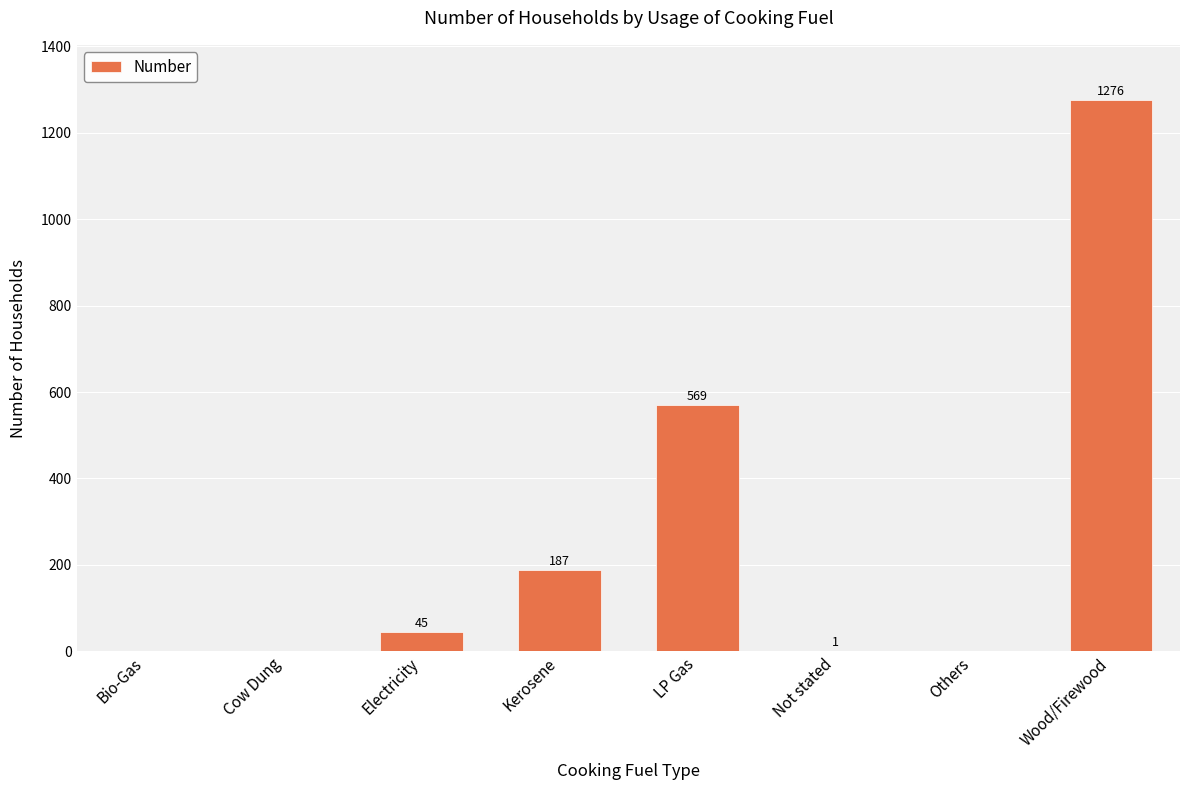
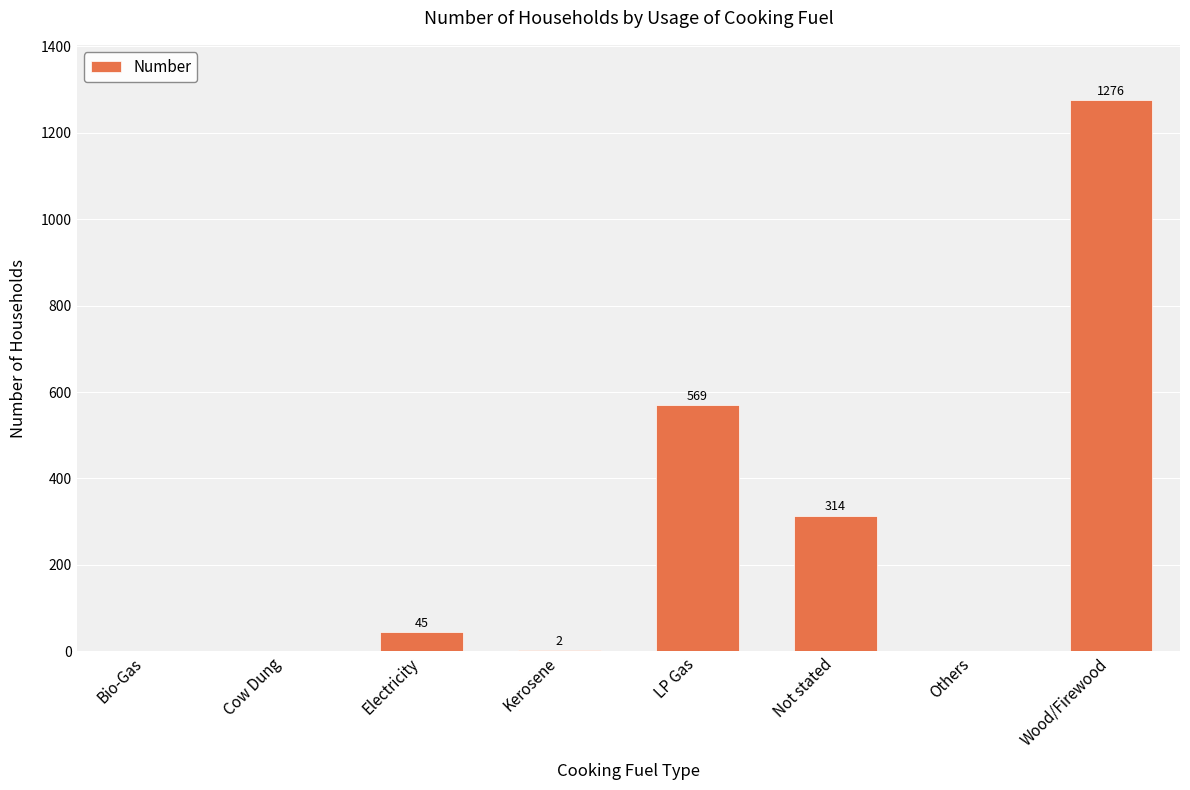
  {
    "Electricity": 45,
-   "Kerosene": 187,
+   "Kerosene": 2,
    "LP Gas": 569,
-   "Not stated": 1,
+   "Not stated": 314,
    "Wood/Firewood": 1276
  }
